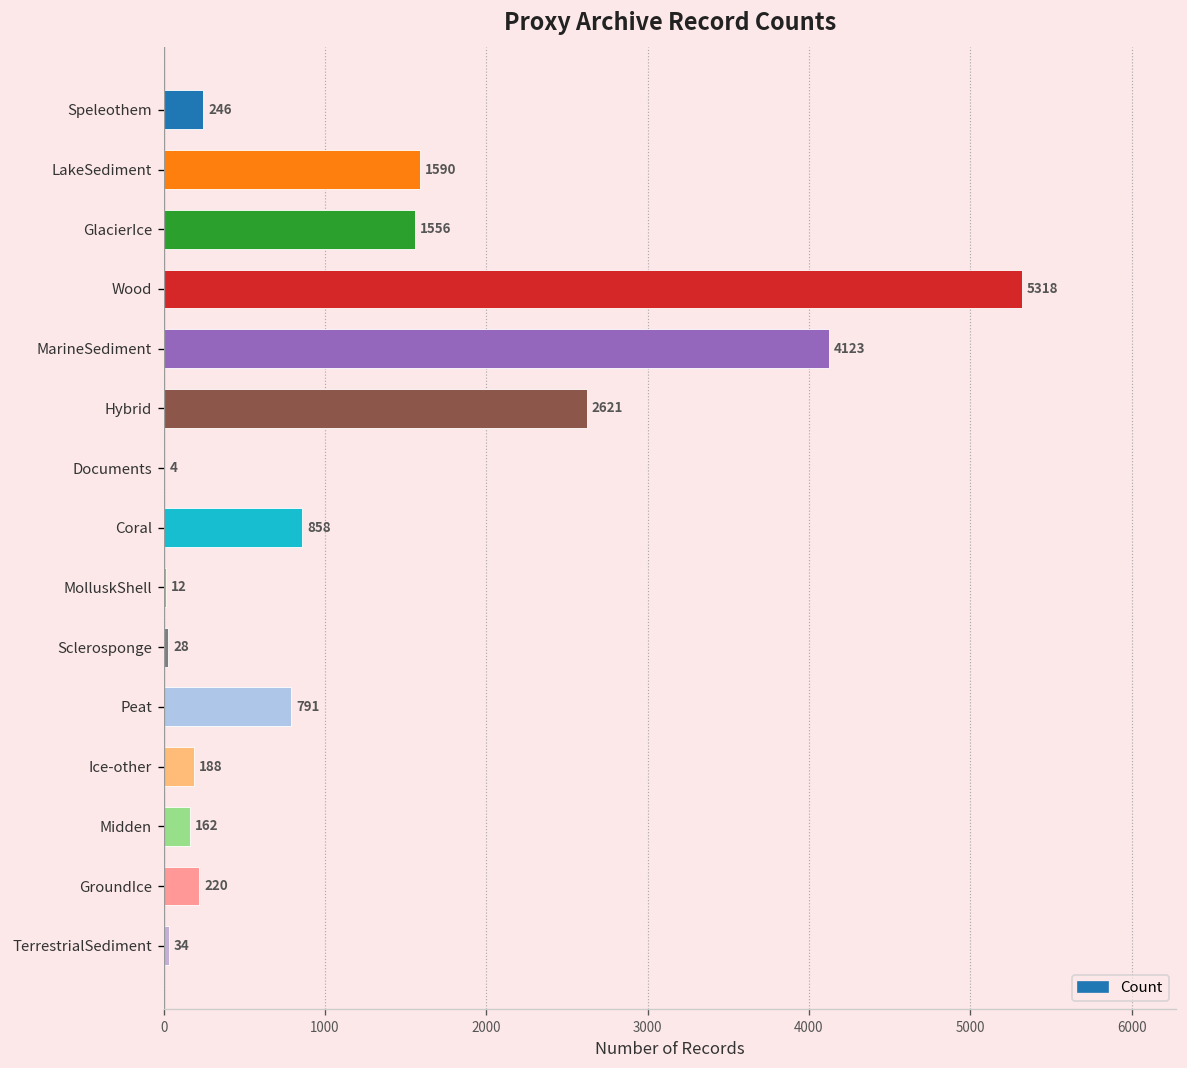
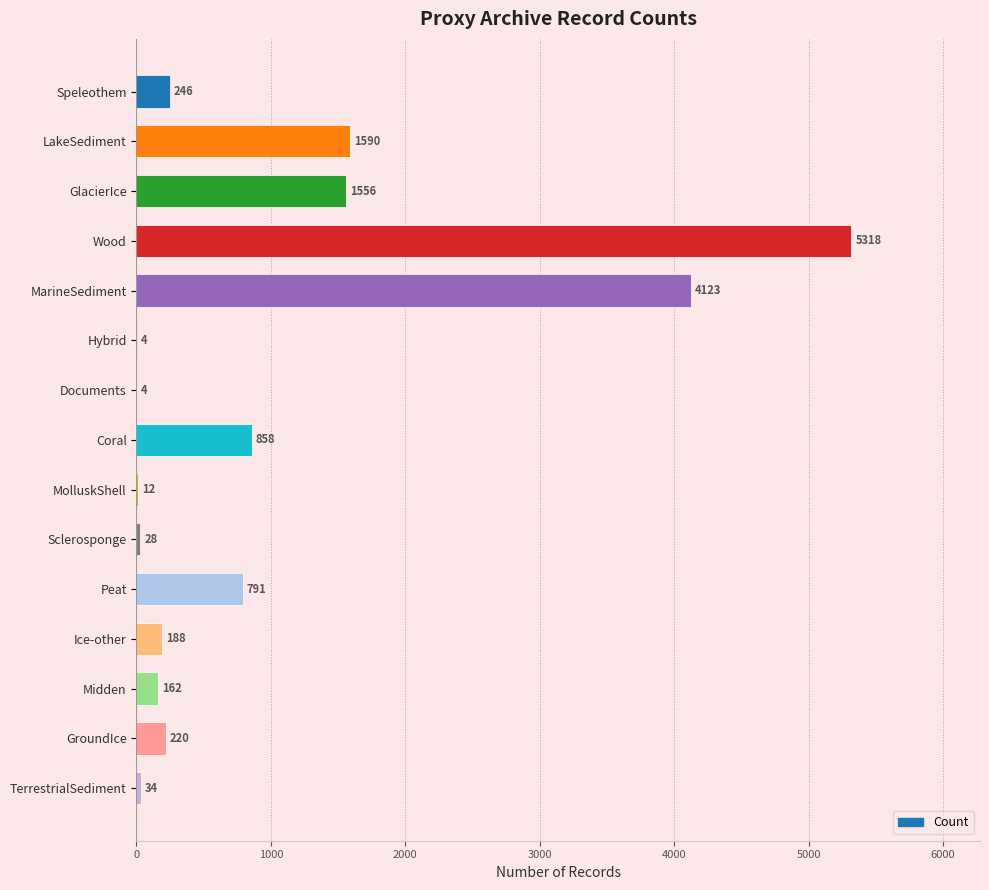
  {
    "Speleothem": 246,
    "LakeSediment": 1590,
    "GlacierIce": 1556,
    "Wood": 5318,
    "MarineSediment": 4123,
-   "Hybrid": 2621,
+   "Hybrid": 4,
    "Documents": 4,
    "Coral": 858,
    "MolluskShell": 12,
    "Sclerosponge": 28,
    "Peat": 791,
    "Ice-other": 188,
    "Midden": 162,
    "GroundIce": 220,
    "TerrestrialSediment": 34
  }
